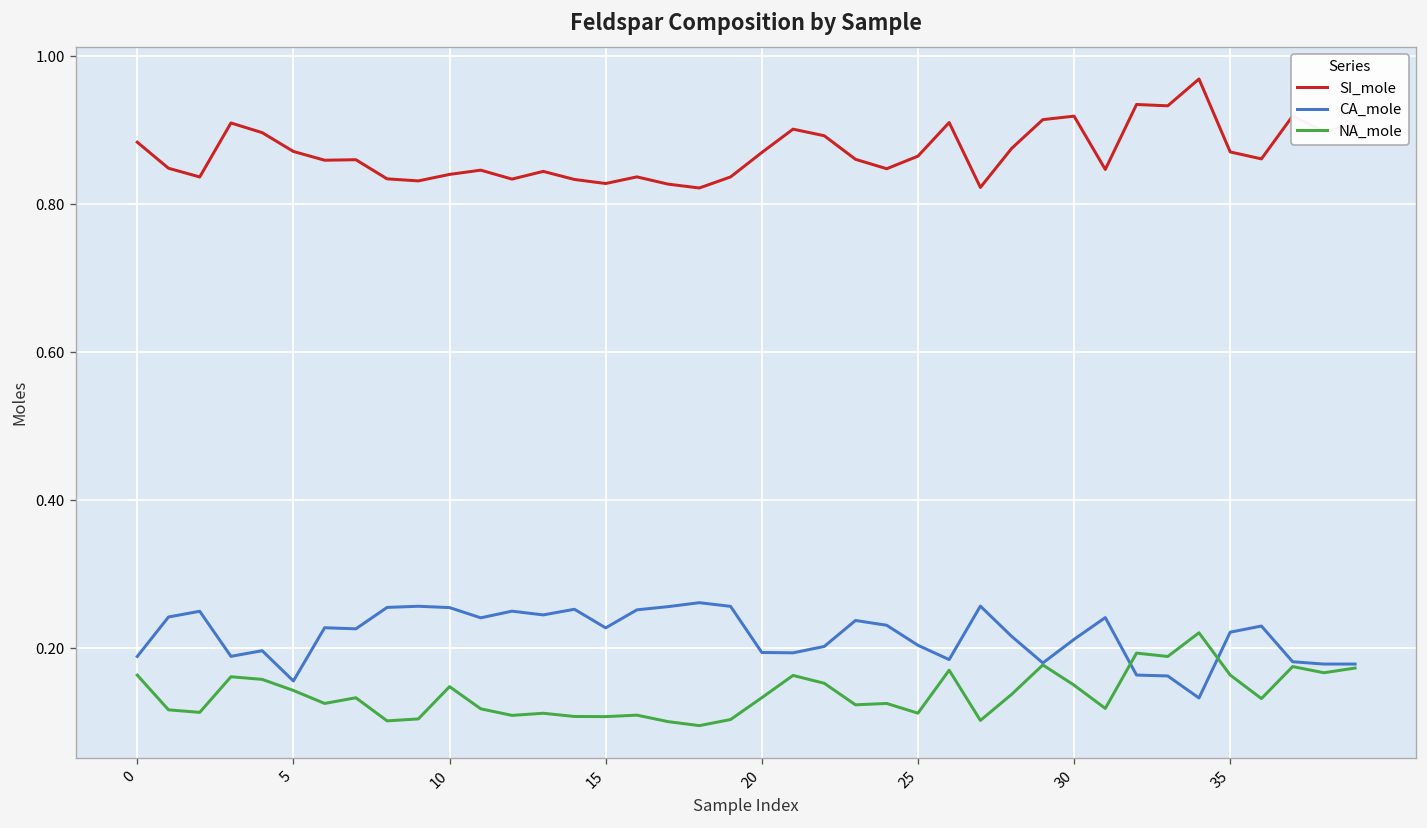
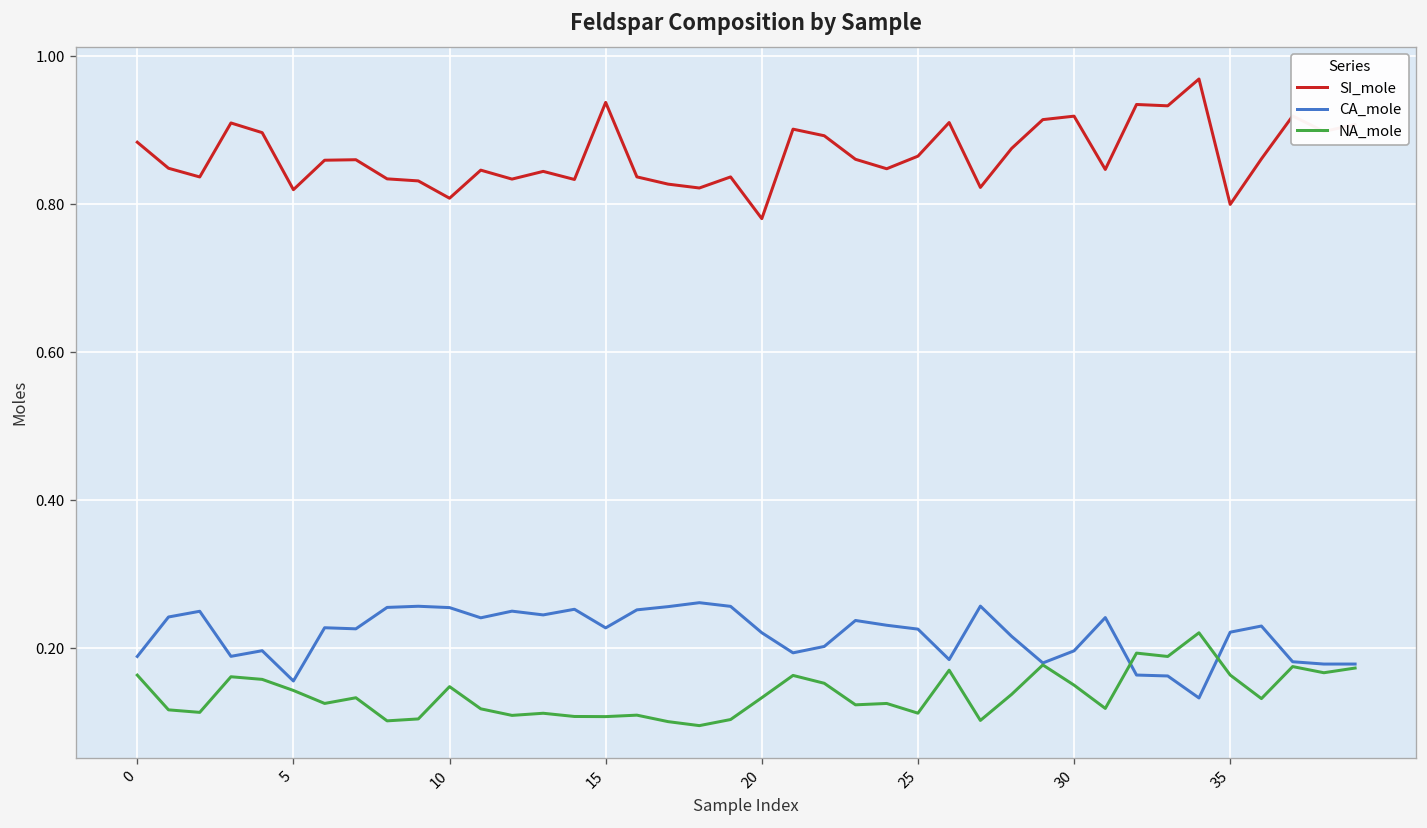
  {
    "SI_mole": {
      "0": 0.88,
-     "5": 0.87,
-     "10": 0.84,
-     "15": 0.83,
-     "20": 0.87,
+     "5": 0.82,
+     "10": 0.81,
+     "15": 0.94,
+     "20": 0.78,
      "25": 0.86,
      "30": 0.92,
-     "35": 0.87
+     "35": 0.80
    },
    "CA_mole": {
      "0": 0.19,
      "5": 0.16,
      "10": 0.25,
      "15": 0.23,
-     "20": 0.19,
-     "25": 0.20,
-     "30": 0.21,
+     "20": 0.22,
+     "25": 0.23,
+     "30": 0.20,
      "35": 0.22
    },
    "NA_mole": {
      "0": 0.16,
      "5": 0.14,
      "10": 0.15,
      "15": 0.11,
      "20": 0.13,
      "25": 0.11,
      "30": 0.15,
      "35": 0.16
    }
  }
